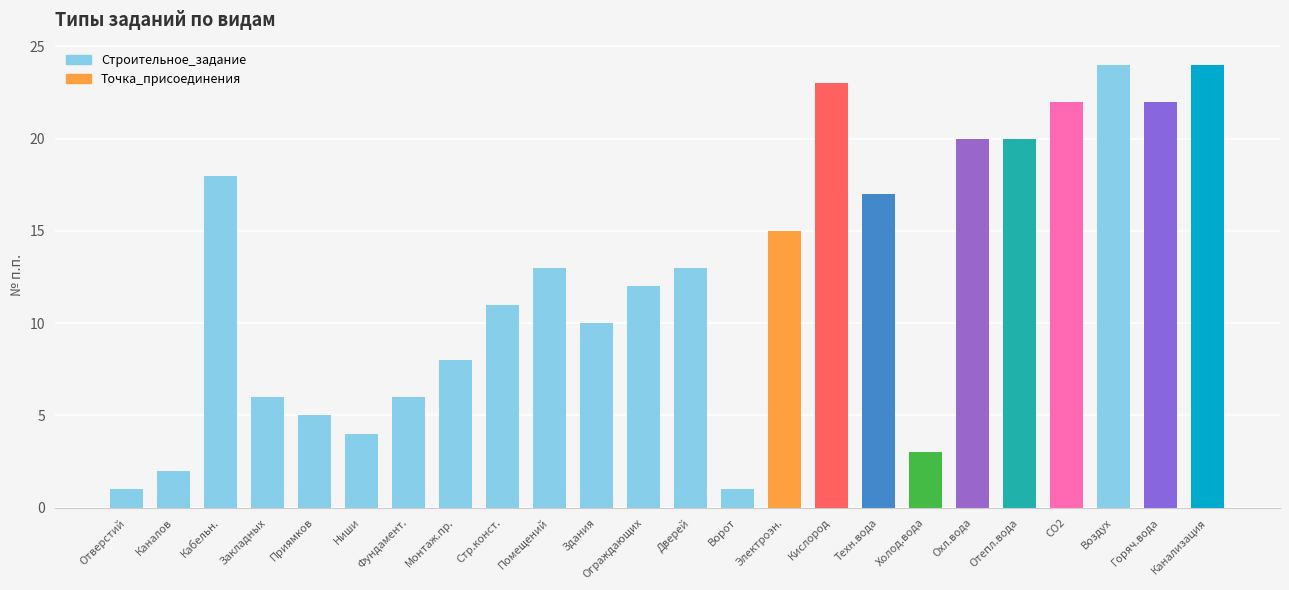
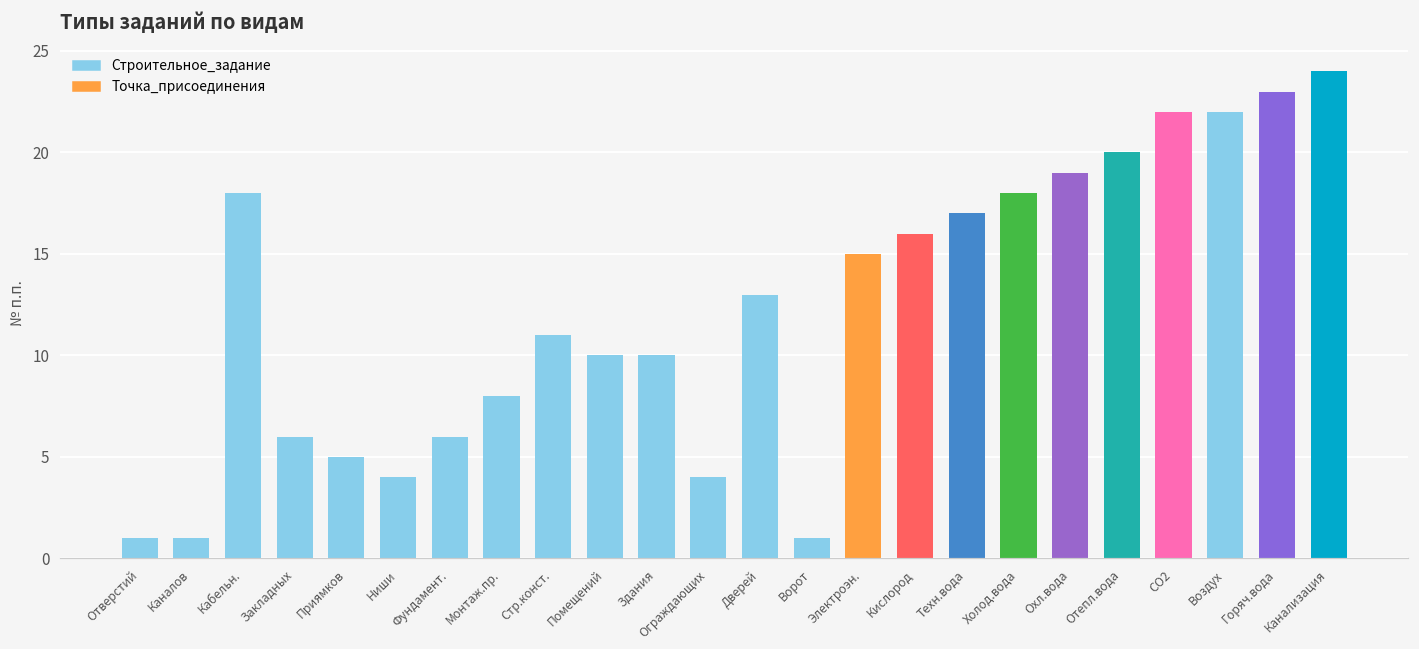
  {
    "Отверстий": 1,
-   "Каналов": 2,
+   "Каналов": 1,
    "Кабельн.": 18,
    "Закладных": 6,
    "Приямков": 5,
    "Ниши": 4,
    "Фундамент.": 6,
    "Монтаж.пр.": 8,
    "Стр.конст.": 11,
-   "Помещений": 13,
+   "Помещений": 10,
    "Здания": 10,
-   "Ограждающих": 12,
+   "Ограждающих": 4,
    "Дверей": 13,
    "Ворот": 1,
    "Электроэн.": 15,
-   "Кислород": 23,
+   "Кислород": 16,
    "Техн.вода": 17,
-   "Холод.вода": 3,
-   "Охл.вода": 20,
+   "Холод.вода": 18,
+   "Охл.вода": 19,
    "Отепл.вода": 20,
    "CO2": 22,
-   "Воздух": 24,
-   "Горяч.вода": 22,
+   "Воздух": 22,
+   "Горяч.вода": 23,
    "Канализация": 24
  }
